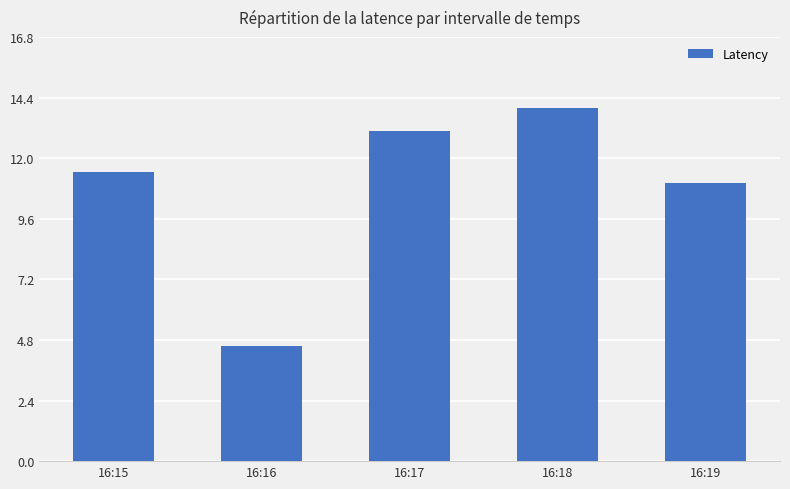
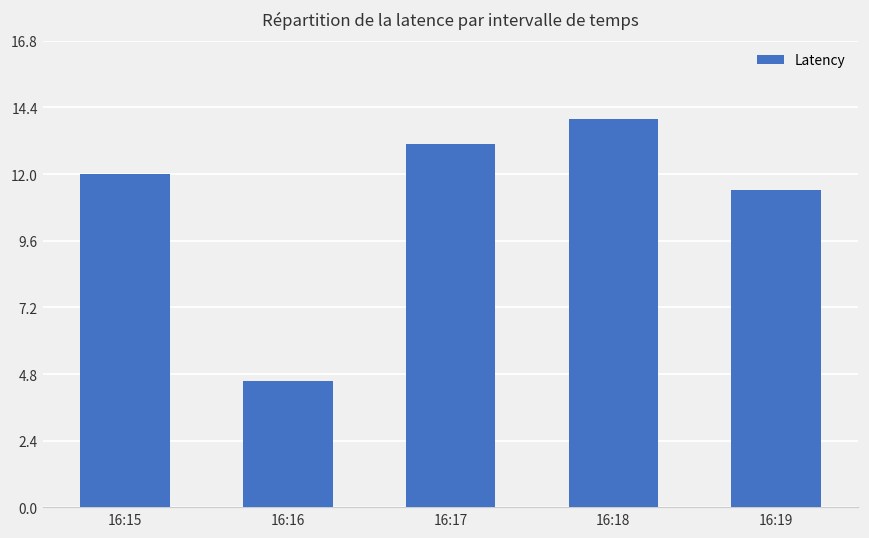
  {
-   "16:15": 11.4,
+   "16:15": 12.0,
    "16:16": 4.5,
    "16:17": 13.1,
    "16:18": 14.0,
-   "16:19": 11.0
+   "16:19": 11.4
  }
